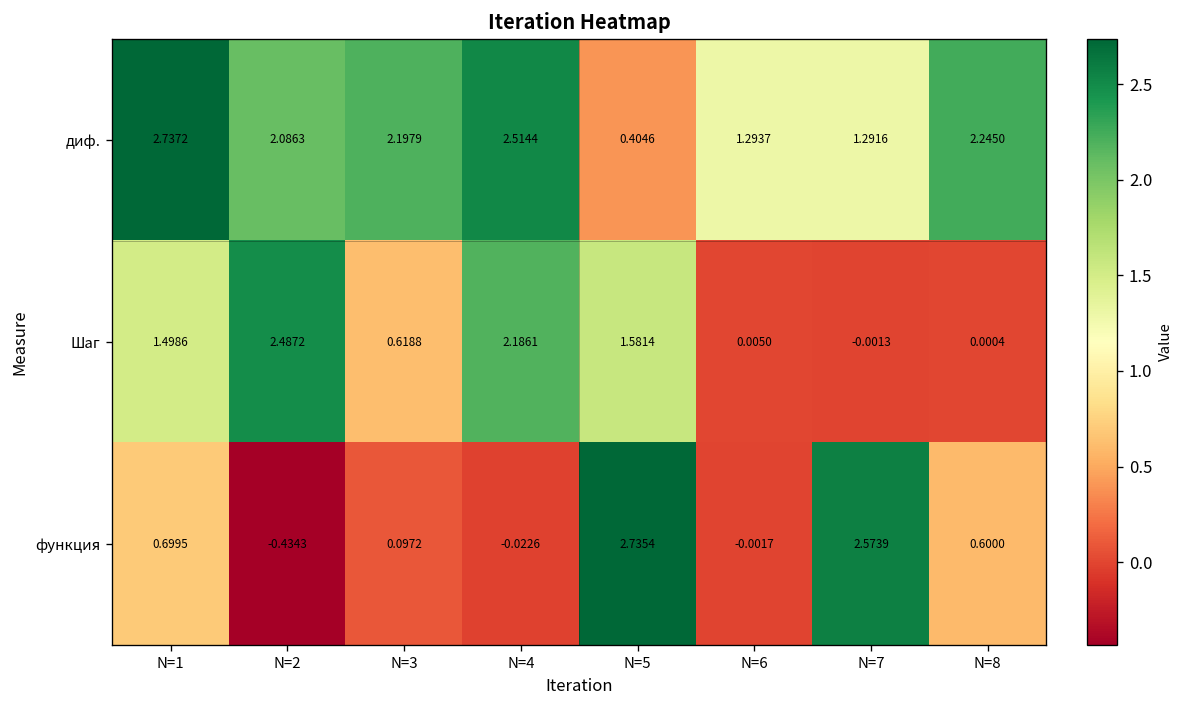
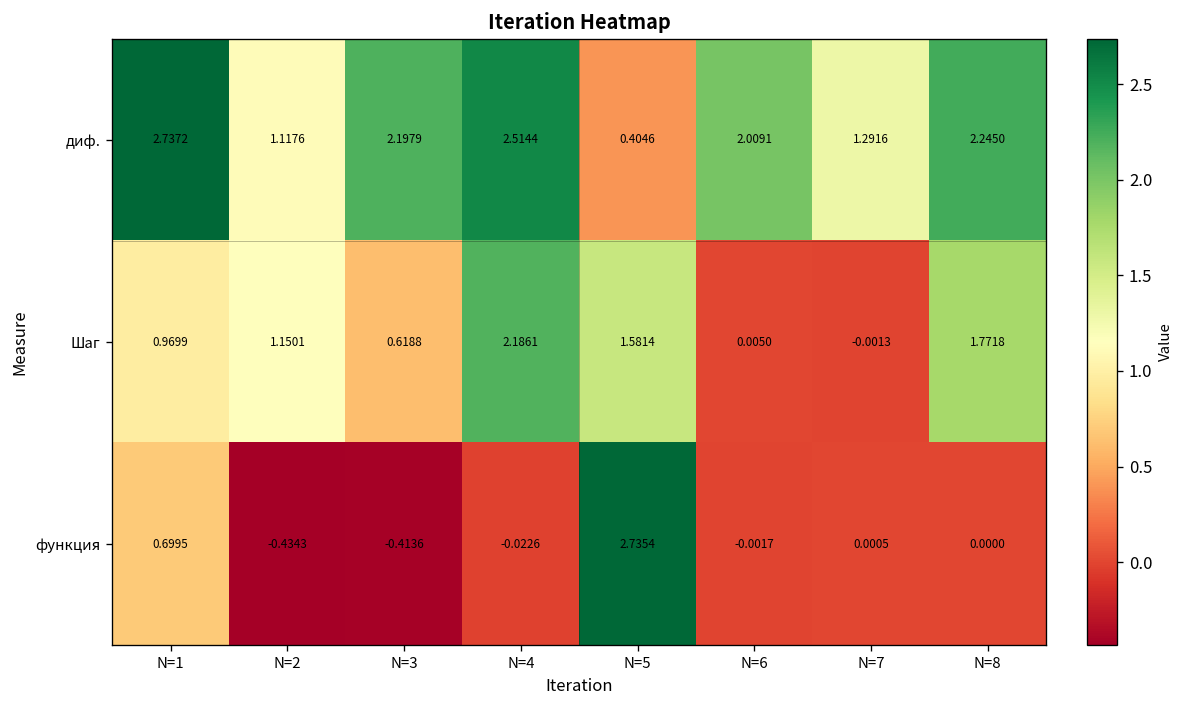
  {
    "диф.": {
      "N=1": 2.7372,
-     "N=2": 2.0863,
+     "N=2": 1.1176,
      "N=3": 2.1979,
      "N=4": 2.5144,
      "N=5": 0.4046,
-     "N=6": 1.2937,
+     "N=6": 2.0091,
      "N=7": 1.2916,
      "N=8": 2.2450
    },
    "Шаг": {
-     "N=1": 1.4986,
-     "N=2": 2.4872,
+     "N=1": 0.9699,
+     "N=2": 1.1501,
      "N=3": 0.6188,
      "N=4": 2.1861,
      "N=5": 1.5814,
      "N=6": 0.0050,
      "N=7": -0.0013,
-     "N=8": 0.0004
+     "N=8": 1.7718
    },
    "функция": {
      "N=1": 0.6995,
      "N=2": -0.4343,
-     "N=3": 0.0972,
+     "N=3": -0.4136,
      "N=4": -0.0226,
      "N=5": 2.7354,
      "N=6": -0.0017,
-     "N=7": 2.5739,
-     "N=8": 0.6000
+     "N=7": 0.0005,
+     "N=8": 0.0000
    }
  }
